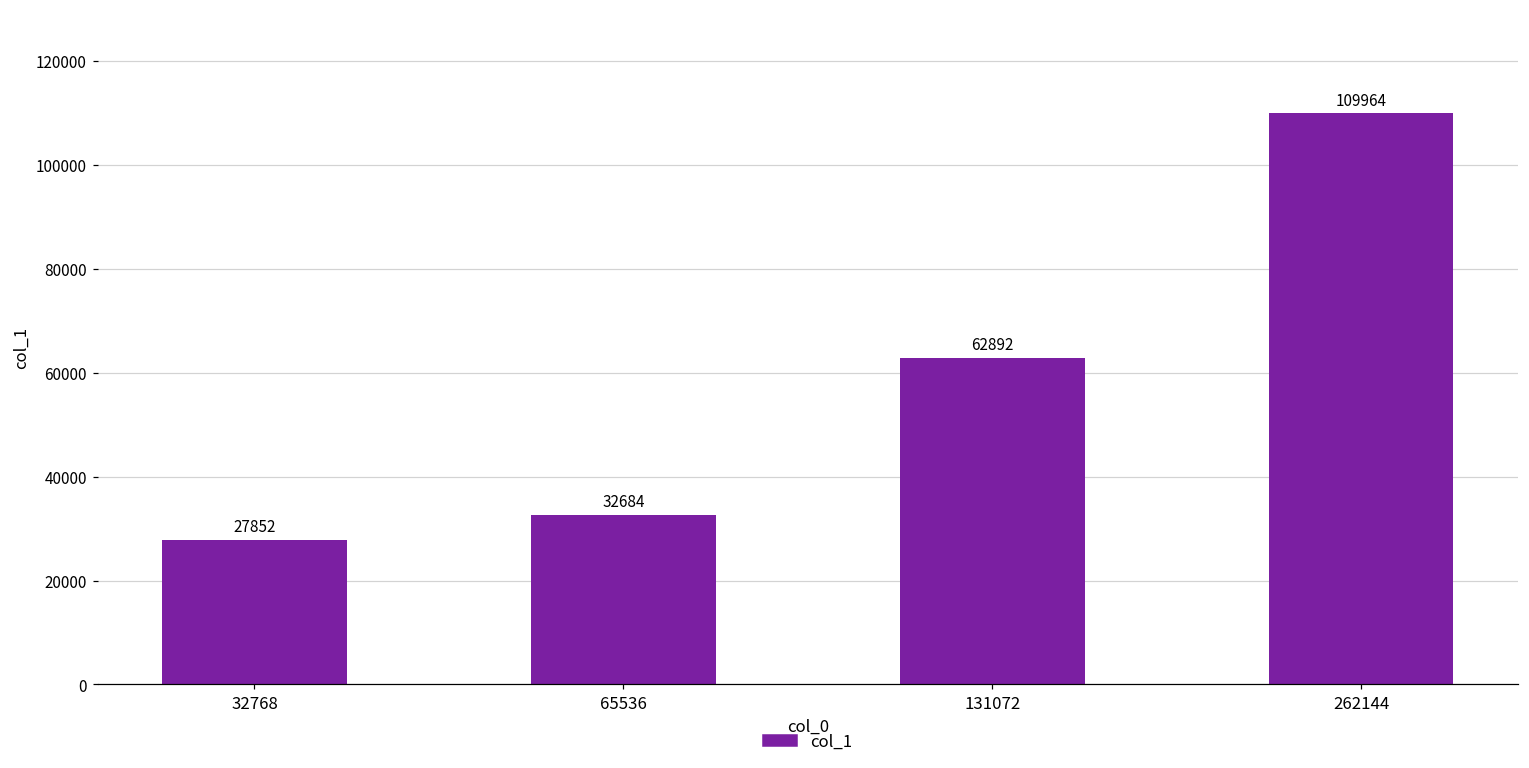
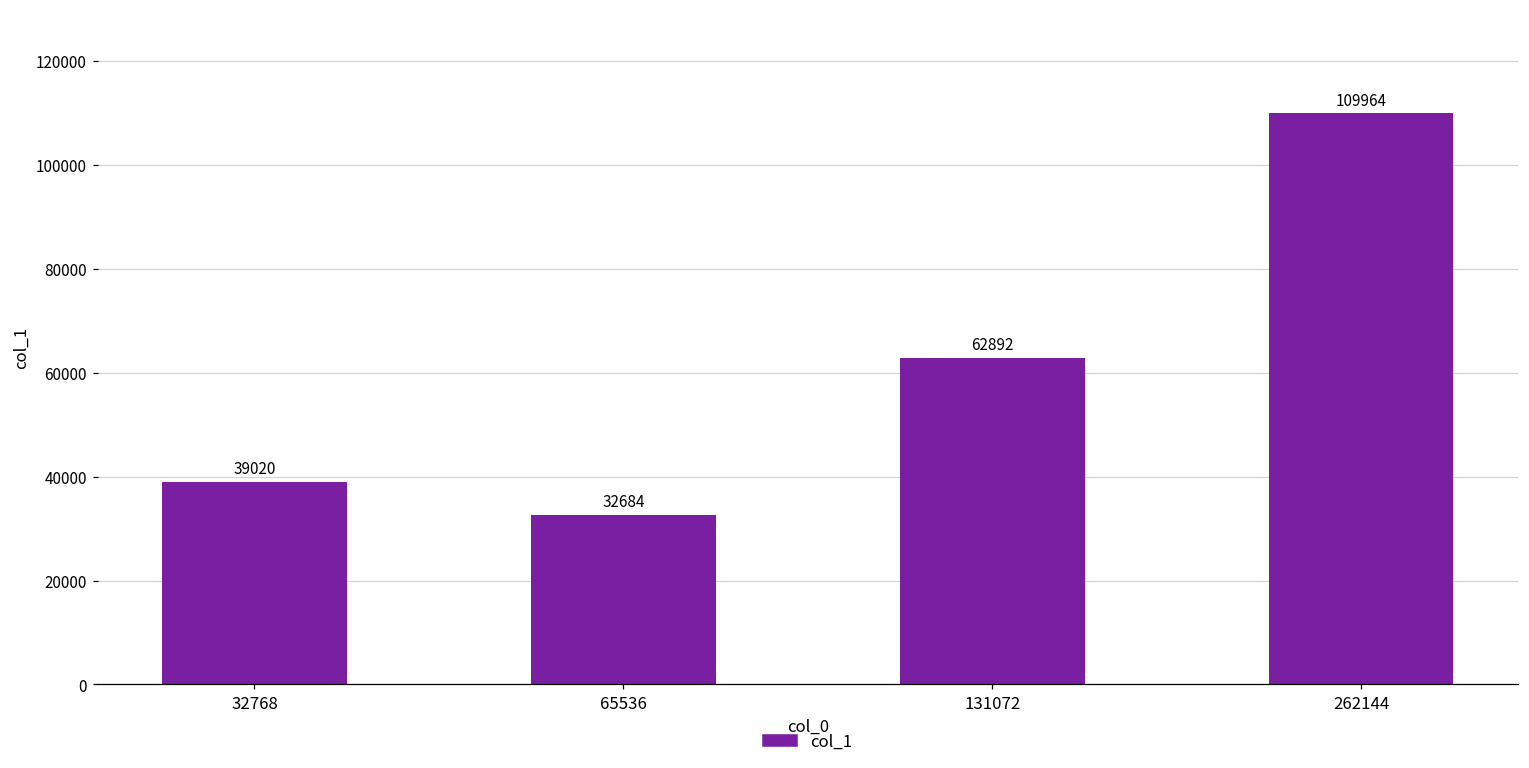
  {
-   "32768": 27852,
+   "32768": 39020,
    "65536": 32684,
    "131072": 62892,
    "262144": 109964
  }
